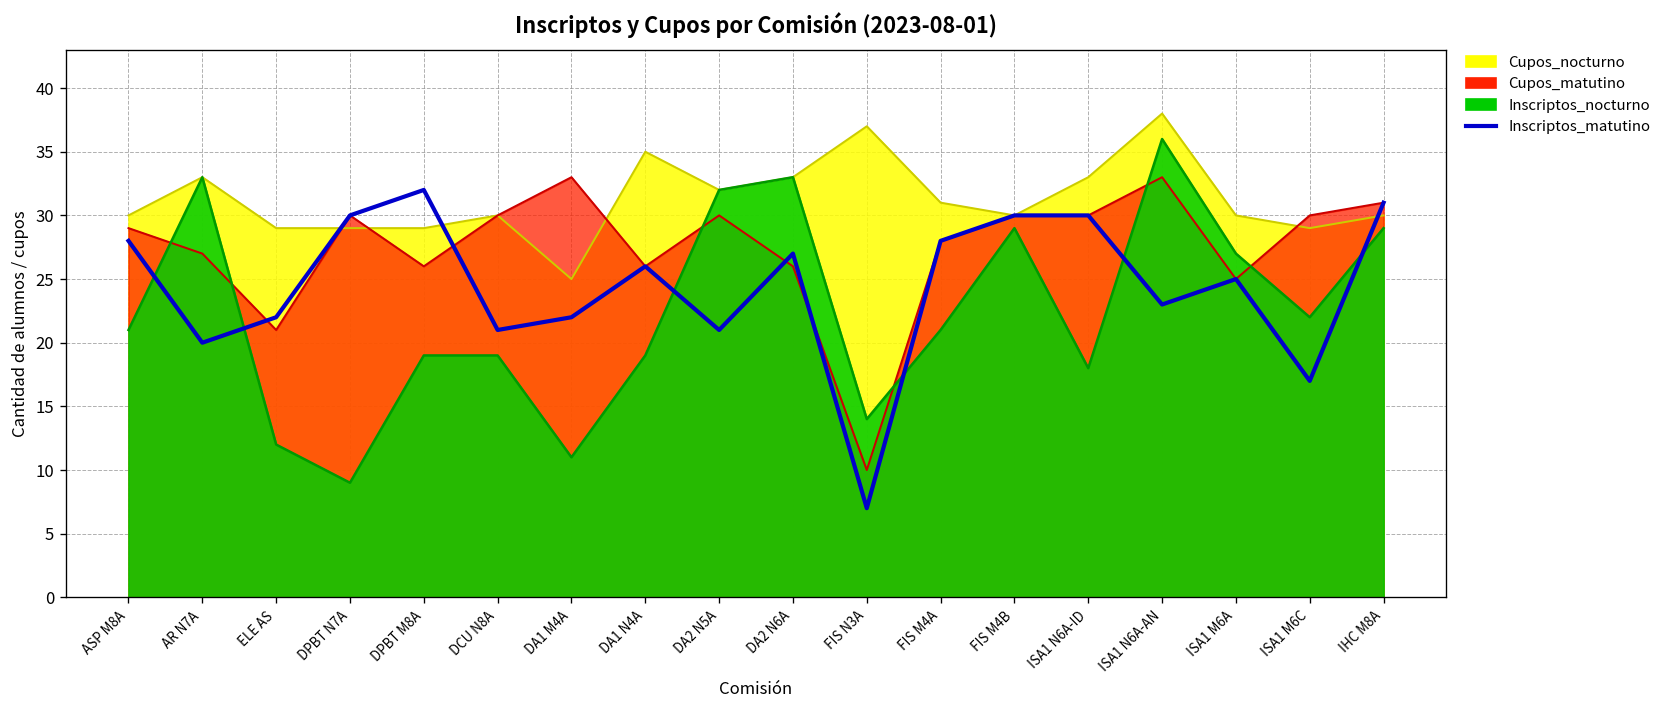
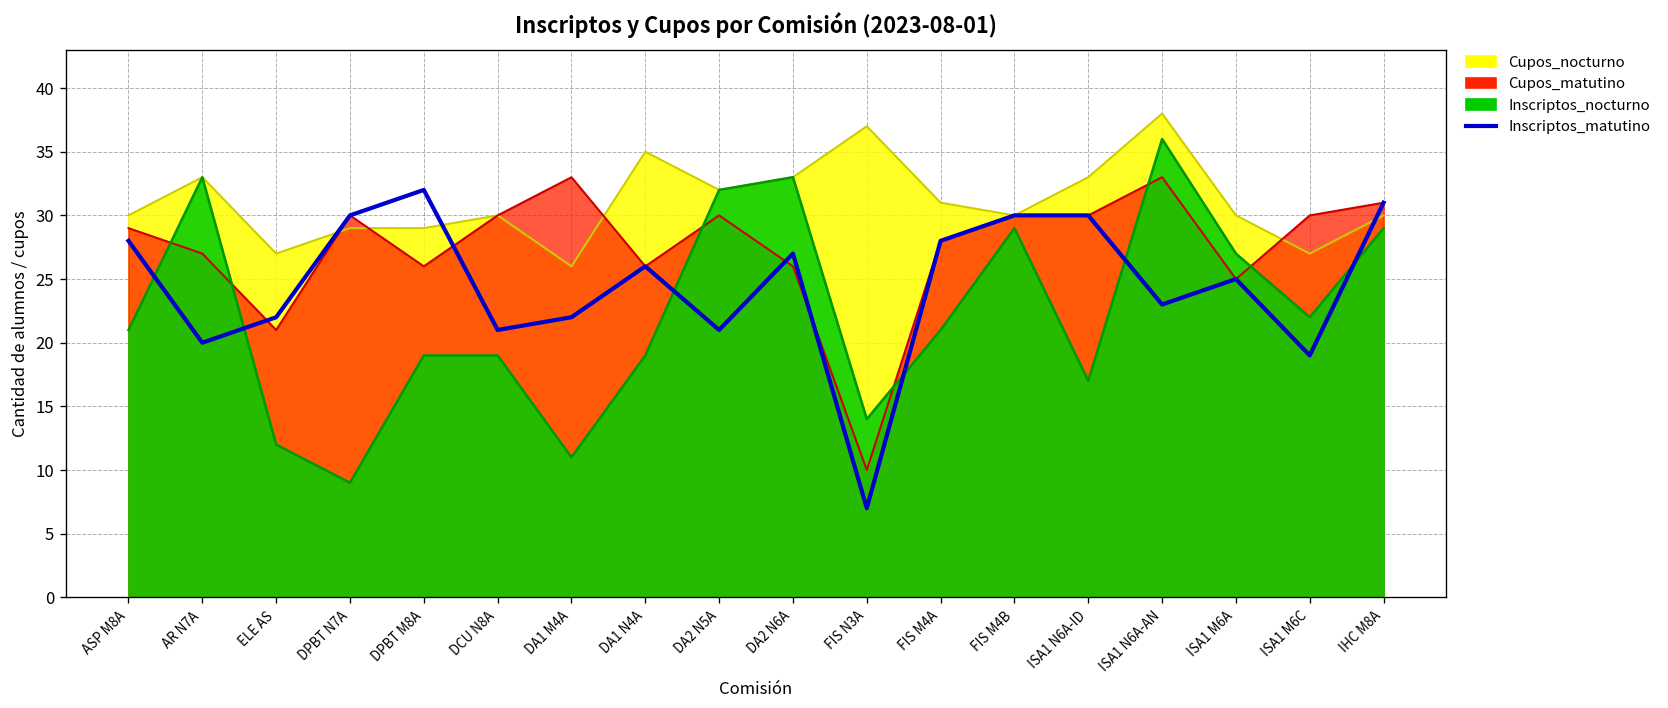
  {
    "Cupos_nocturno": {
      "ASP M8A": 30,
-     "ELE AS": 29,
+     "ELE AS": 27,
      "DPBT N7A": 29,
      "DPBT M8A": 29,
-     "DA1 M4A": 25,
+     "DA1 M4A": 26,
      "DA1 N4A": 35,
      "FIS N3A": 37,
      "FIS M4A": 31,
      "ISA1 N6A-ID": 33,
      "ISA1 N6A-AN": 38,
      "ISA1 M6A": 30,
-     "ISA1 M6C": 29,
+     "ISA1 M6C": 27,
      "IHC M8A": 30
    },
    "Cupos_matutino": {
      "ASP M8A": 29,
      "AR N7A": 27,
      "ELE AS": 21,
      "DPBT M8A": 26,
      "DA1 M4A": 33,
      "DA2 N5A": 30,
      "DA2 N6A": 26,
      "FIS N3A": 10,
      "ISA1 N6A-AN": 33,
      "ISA1 M6C": 30
    },
    "Inscriptos_nocturno": {
      "ASP M8A": 21,
      "ELE AS": 12,
      "DPBT N7A": 9,
      "DPBT M8A": 19,
      "DCU N8A": 19,
      "DA1 M4A": 11,
      "DA1 N4A": 19,
      "FIS N3A": 14,
      "FIS M4A": 21,
      "FIS M4B": 29,
-     "ISA1 N6A-ID": 18,
+     "ISA1 N6A-ID": 17,
      "ISA1 N6A-AN": 36,
      "ISA1 M6A": 27,
      "ISA1 M6C": 22,
      "IHC M8A": 29
    },
    "Inscriptos_matutino": {
      "ASP M8A": 28,
      "AR N7A": 20,
      "ELE AS": 22,
      "DPBT M8A": 32,
      "DCU N8A": 21,
      "DA1 M4A": 22,
      "DA2 N5A": 21,
      "DA2 N6A": 27,
      "FIS N3A": 7,
      "ISA1 N6A-AN": 23,
-     "ISA1 M6C": 17
+     "ISA1 M6C": 19
    }
  }
